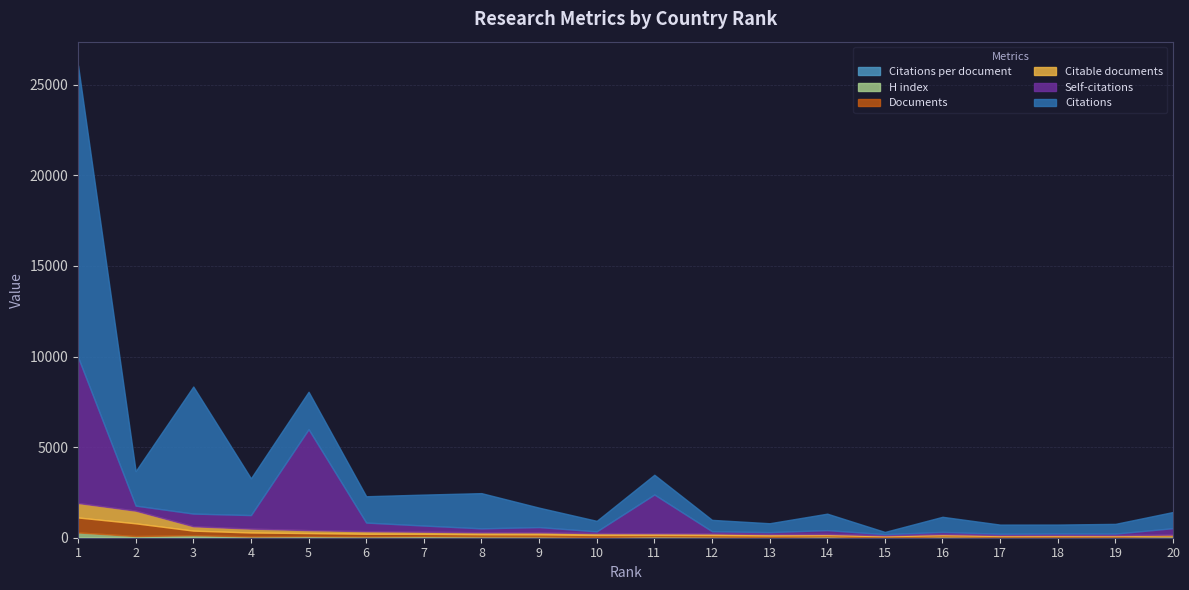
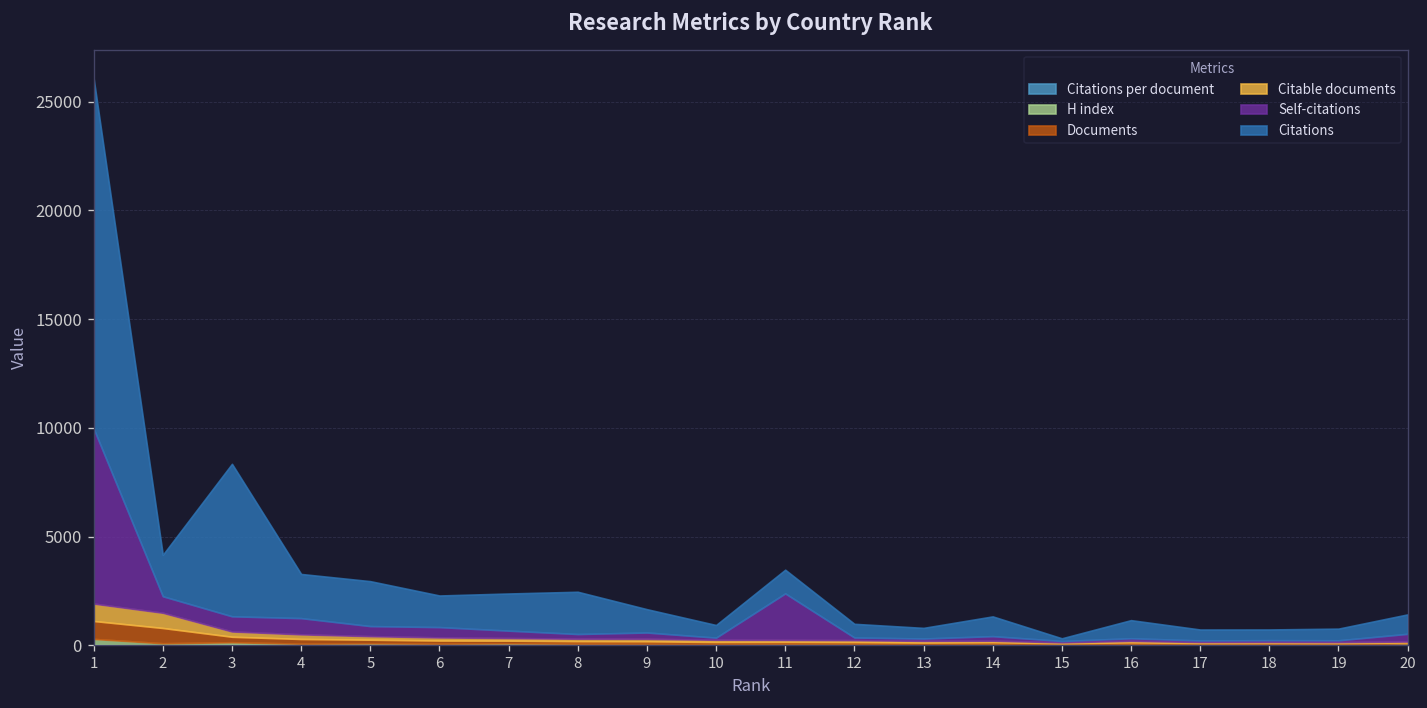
  {
    "H index": {
      "1": 300
    },
    "Documents": {
      "1": 800,
      "2": 700,
      "3": 300,
      "4": 200,
      "5": 200,
      "6": 100
    },
    "Citable documents": {
      "1": 800,
      "2": 700,
      "3": 200,
      "4": 200,
      "5": 200,
      "6": 100
    },
    "Self-citations": {
      "1": 8100,
-     "2": 300,
+     "2": 800,
      "3": 700,
      "4": 700,
-     "5": 5600,
+     "5": 500,
      "6": 500,
      "7": 300,
      "8": 200,
      "9": 300,
      "11": 2100,
      "14": 200,
      "20": 400
    }
  }
